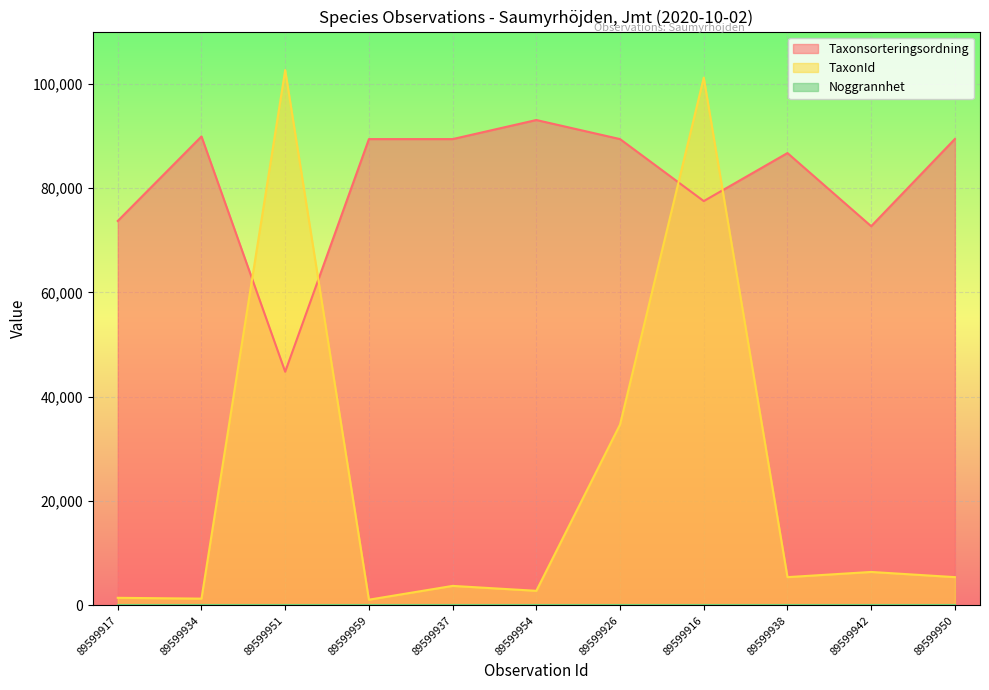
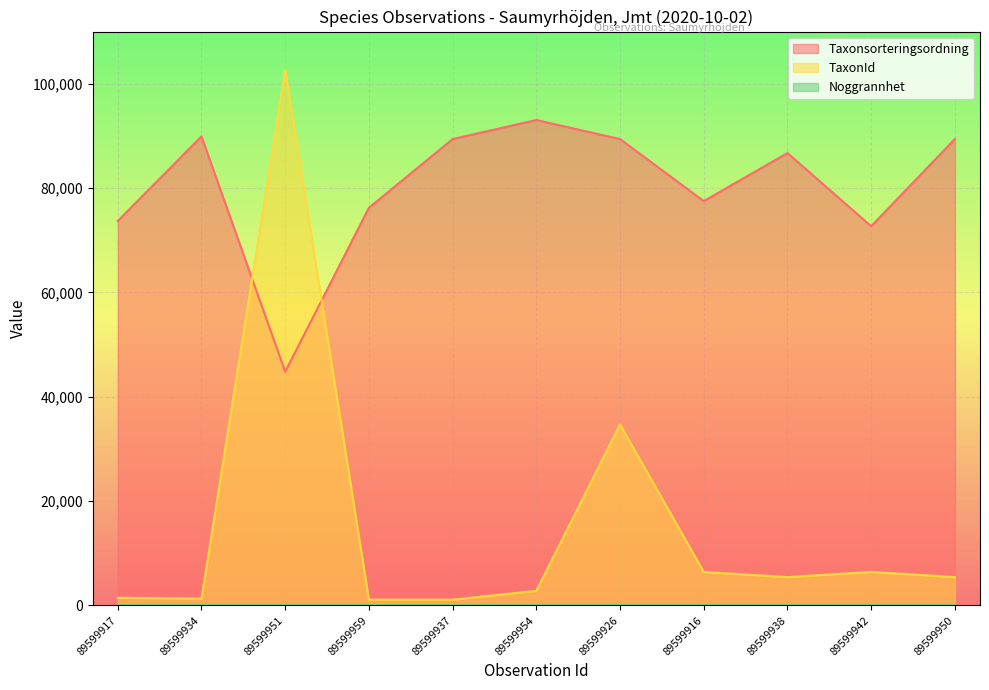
  {
    "Taxonsorteringsordning": {
      "89599917": "74,000",
      "89599934": "90,000",
      "89599951": "45,000",
-     "89599959": "89,000",
+     "89599959": "76,000",
      "89599937": "89,000",
      "89599954": "93,000",
      "89599926": "89,000",
      "89599916": "78,000",
      "89599938": "87,000",
      "89599942": "73,000",
      "89599950": "89,000"
    },
    "TaxonId": {
      "89599917": "1,000",
      "89599934": "1,000",
      "89599951": "103,000",
      "89599959": "1,000",
-     "89599937": "4,000",
+     "89599937": "1,000",
      "89599954": "3,000",
      "89599926": "35,000",
-     "89599916": "101,000",
+     "89599916": "6,000",
      "89599938": "5,000",
      "89599942": "6,000",
      "89599950": "5,000"
    },
    "Noggrannhet": {
      "89599917": "0",
      "89599934": "0",
      "89599951": "0",
      "89599959": "0",
      "89599937": "0",
      "89599954": "0",
      "89599926": "0",
      "89599916": "0",
      "89599938": "0",
      "89599942": "0",
      "89599950": "0"
    }
  }
